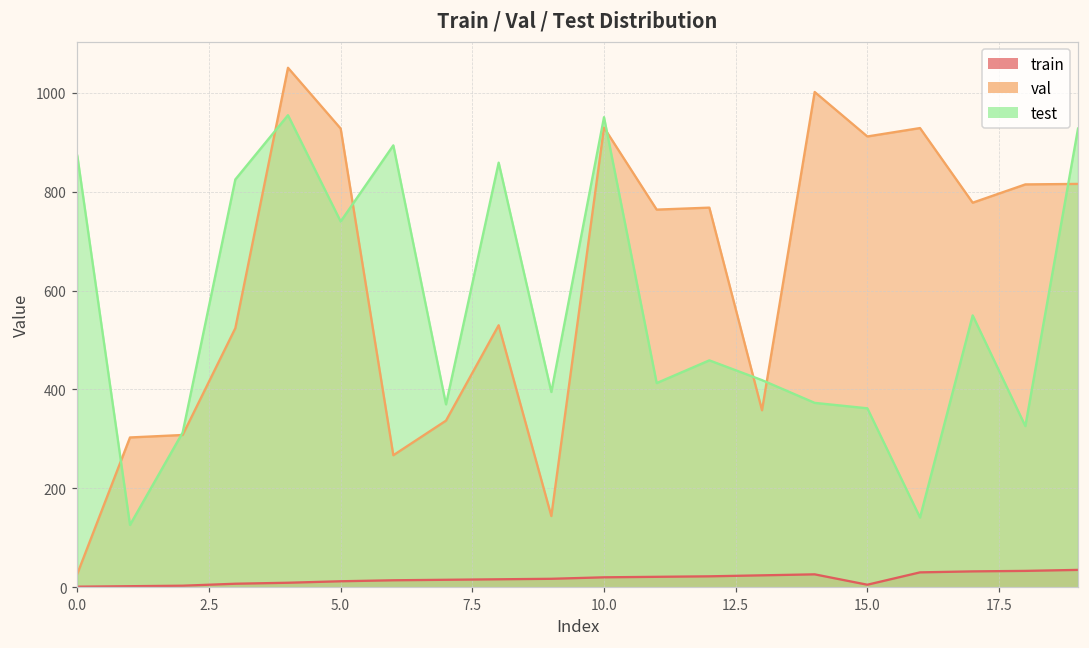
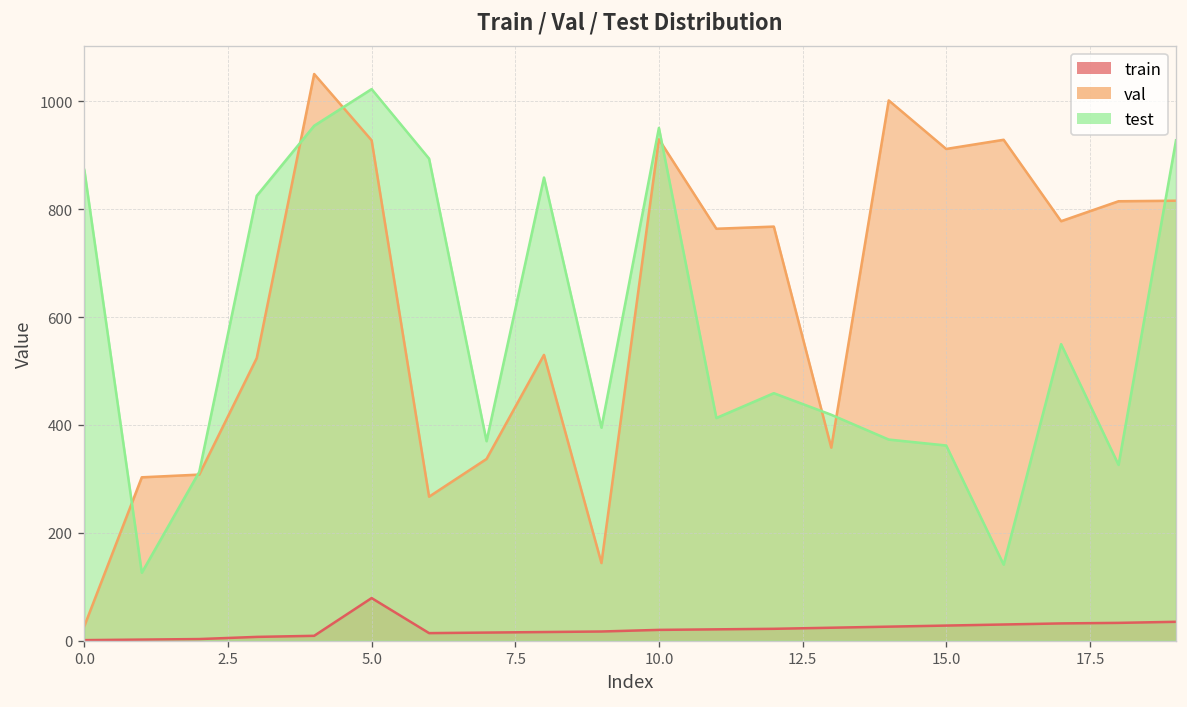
  {
    "train": {
      "0.0": 0,
-     "5.0": 10,
+     "5.0": 80,
      "10.0": 20,
-     "15.0": 10
+     "15.0": 30
    },
    "val": {
      "0.0": 30,
      "5.0": 930,
      "10.0": 930,
      "15.0": 910
    },
    "test": {
      "0.0": 870,
-     "5.0": 740,
+     "5.0": 1020,
      "10.0": 950,
      "15.0": 360
    }
  }
